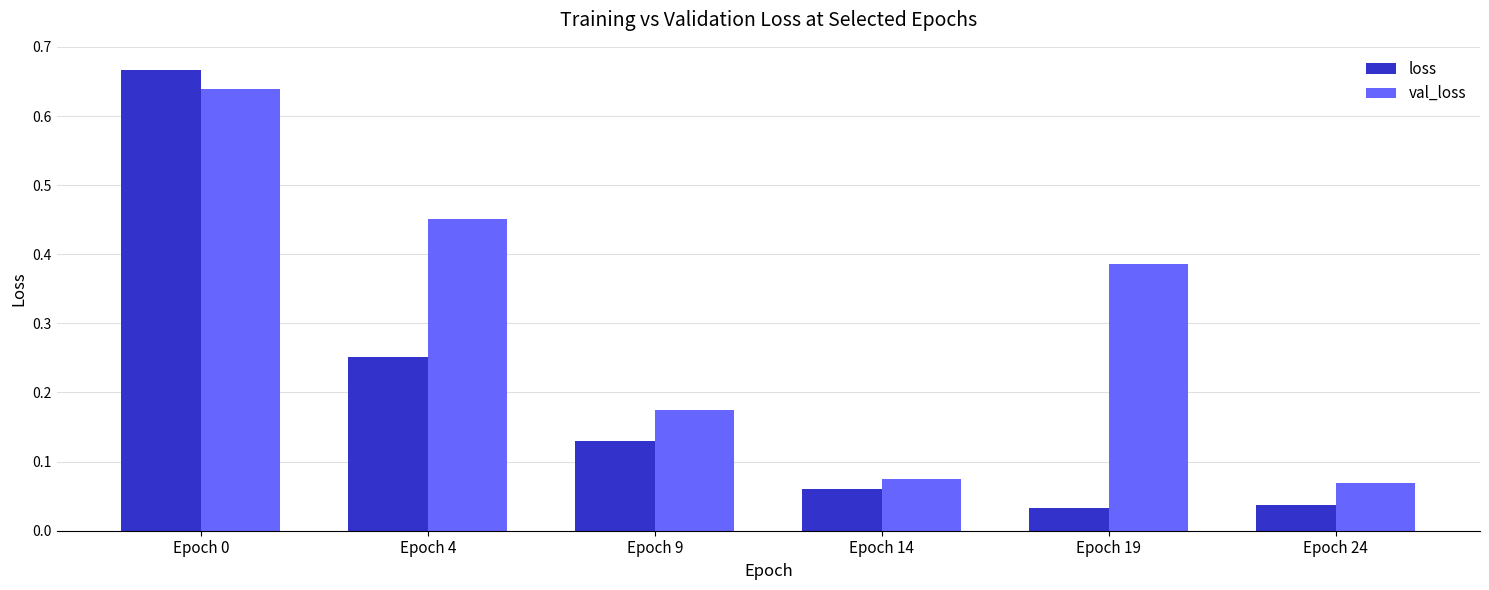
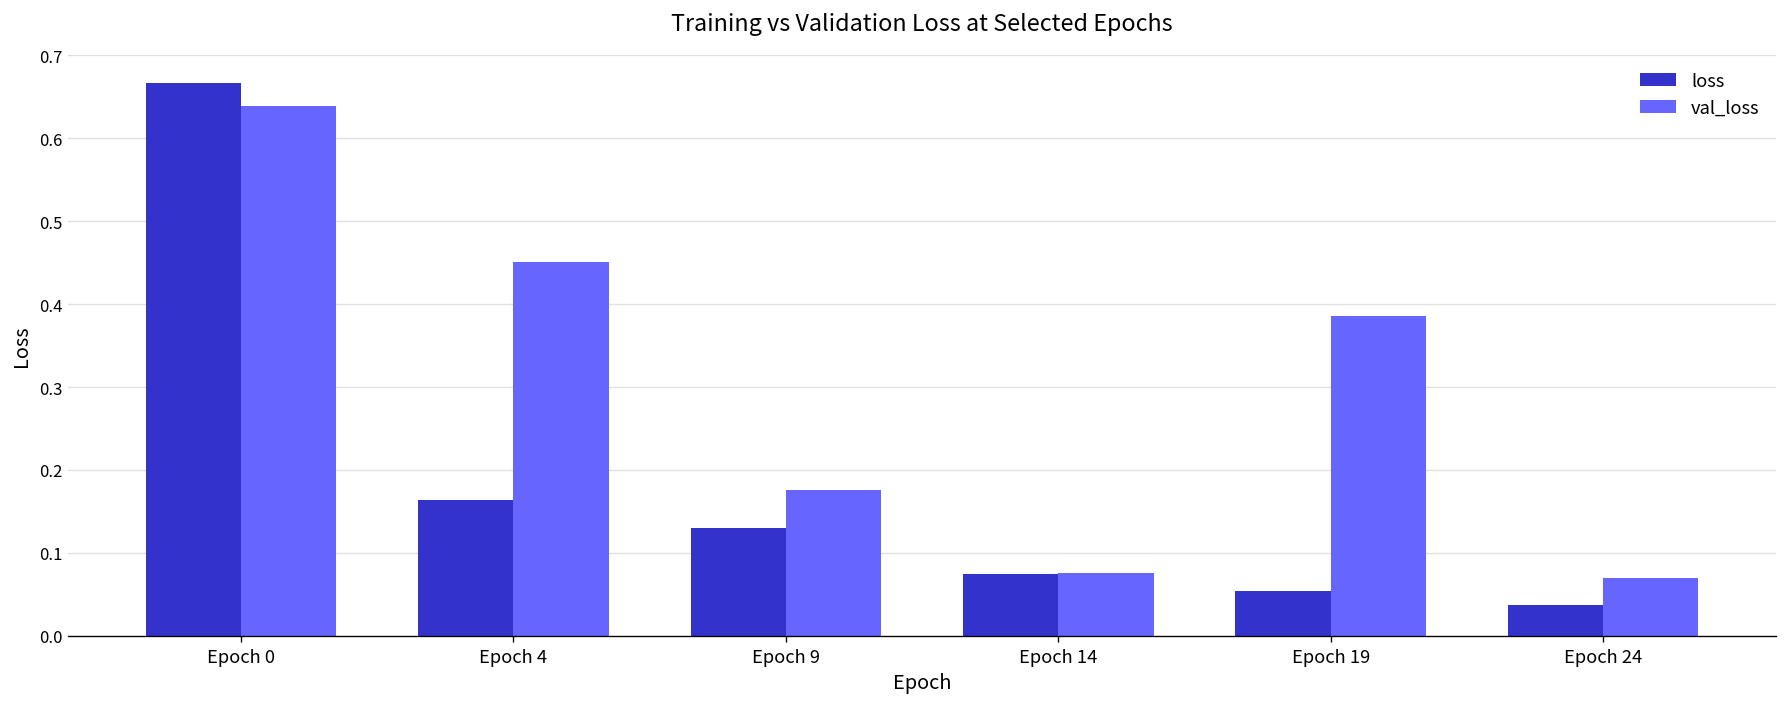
  {
    "loss": {
      "Epoch 0": 0.67,
-     "Epoch 4": 0.25,
+     "Epoch 4": 0.16,
      "Epoch 9": 0.13,
-     "Epoch 14": 0.06,
-     "Epoch 19": 0.03,
+     "Epoch 14": 0.08,
+     "Epoch 19": 0.05,
      "Epoch 24": 0.04
    },
    "val_loss": {
      "Epoch 0": 0.64,
      "Epoch 4": 0.45,
      "Epoch 9": 0.18,
      "Epoch 14": 0.08,
      "Epoch 19": 0.39,
      "Epoch 24": 0.07
    }
  }
